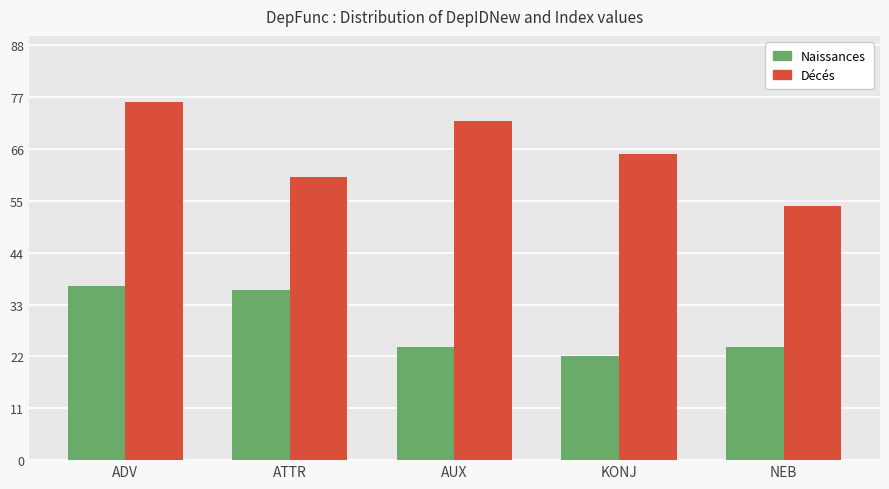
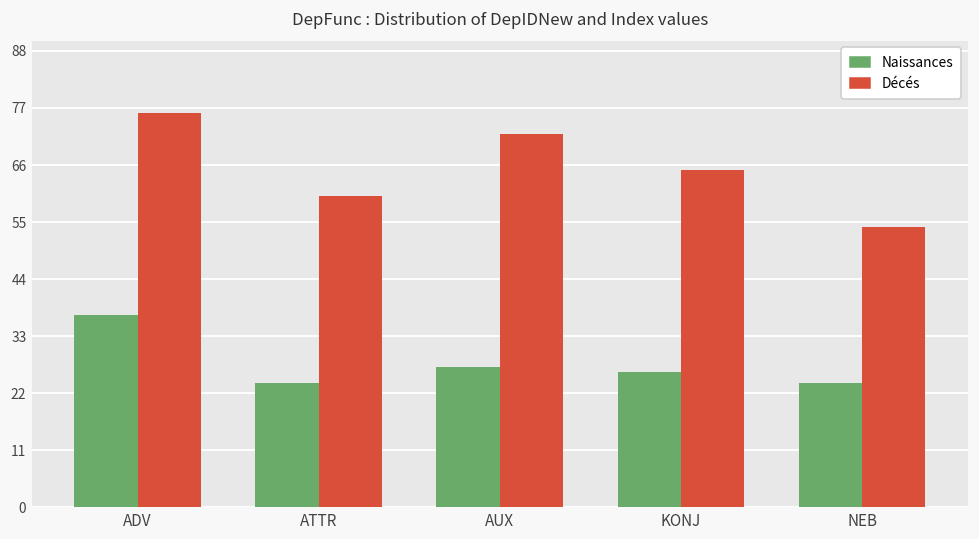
  {
    "Naissances": {
      "ADV": 37,
-     "ATTR": 36,
-     "AUX": 24,
-     "KONJ": 22,
+     "ATTR": 24,
+     "AUX": 27,
+     "KONJ": 26,
      "NEB": 24
    },
    "Décés": {
      "ADV": 76,
      "ATTR": 60,
      "AUX": 72,
      "KONJ": 65,
      "NEB": 54
    }
  }
